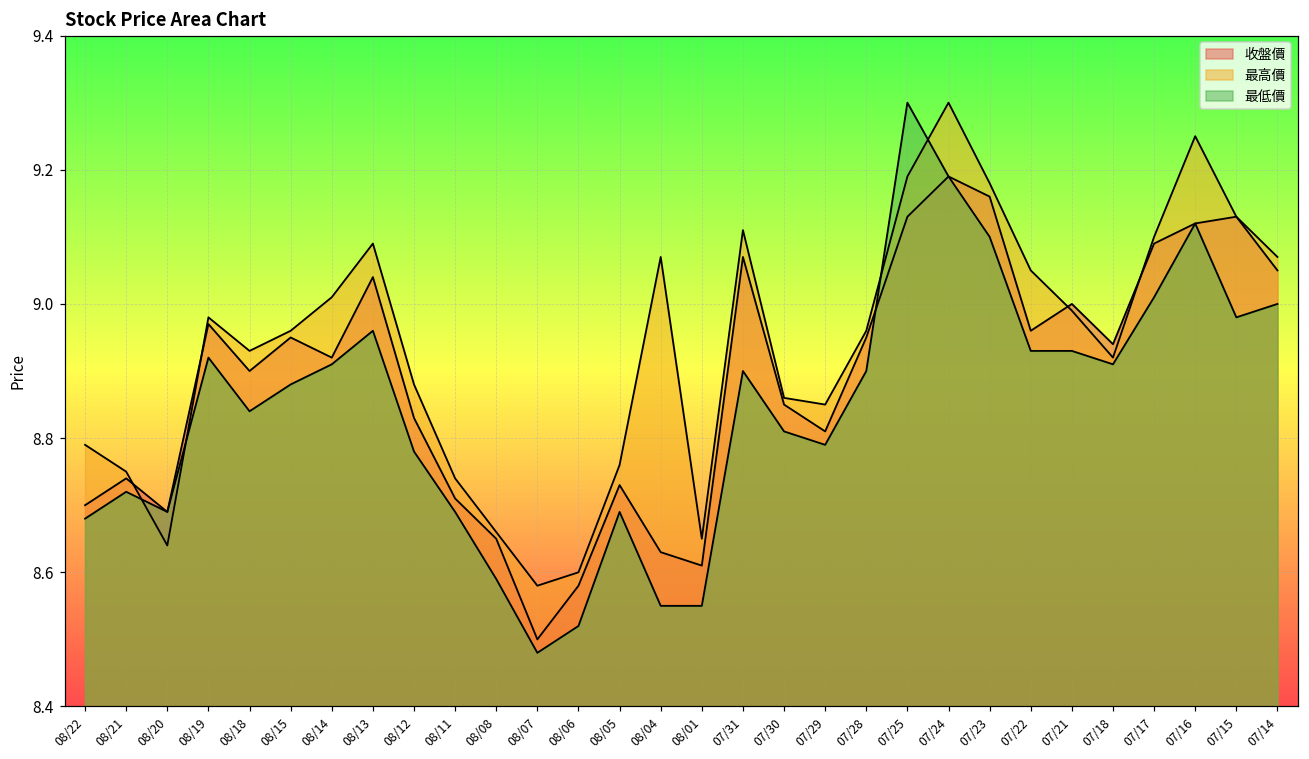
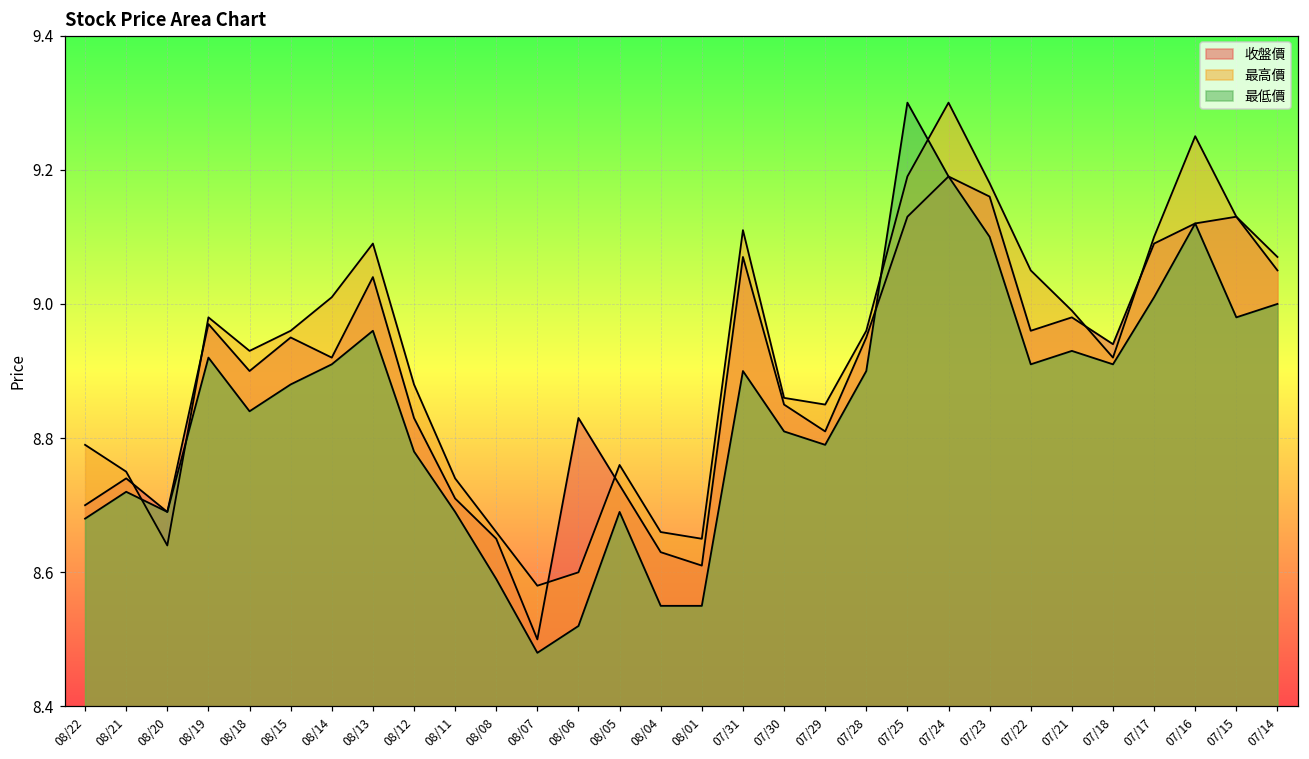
  {
    "收盤價": {
      "08/22": 8.70,
      "08/21": 8.74,
      "08/19": 8.97,
      "08/18": 8.90,
      "08/15": 8.95,
      "08/14": 8.92,
      "08/13": 9.04,
      "08/12": 8.83,
      "08/11": 8.71,
      "08/08": 8.65,
      "08/07": 8.50,
-     "08/06": 8.58,
+     "08/06": 8.83,
      "08/05": 8.73,
      "08/04": 8.63,
      "08/01": 8.61,
      "07/31": 9.07,
      "07/30": 8.85,
      "07/29": 8.81,
      "07/28": 8.95,
      "07/25": 9.13,
      "07/23": 9.16,
      "07/22": 8.96,
-     "07/21": 9.00,
+     "07/21": 8.98,
      "07/18": 8.94,
      "07/17": 9.09,
      "07/14": 9.05
    },
    "最高價": {
      "08/22": 8.79,
      "08/21": 8.75,
      "08/20": 8.64,
      "08/19": 8.98,
      "08/18": 8.93,
      "08/15": 8.96,
      "08/14": 9.01,
      "08/13": 9.09,
      "08/12": 8.88,
      "08/11": 8.74,
      "08/08": 8.66,
      "08/07": 8.58,
      "08/06": 8.60,
      "08/05": 8.76,
-     "08/04": 9.07,
+     "08/04": 8.66,
      "08/01": 8.65,
      "07/31": 9.11,
      "07/30": 8.86,
      "07/29": 8.85,
      "07/28": 8.96,
      "07/25": 9.19,
      "07/24": 9.30,
      "07/23": 9.18,
      "07/22": 9.05,
      "07/21": 8.99,
      "07/18": 8.92,
      "07/17": 9.10,
      "07/16": 9.25,
      "07/14": 9.07
    },
    "最低價": {
      "08/22": 8.68,
      "08/21": 8.72,
      "08/19": 8.92,
      "08/18": 8.84,
      "08/15": 8.88,
      "08/14": 8.91,
      "08/13": 8.96,
      "08/12": 8.78,
      "08/11": 8.69,
      "08/08": 8.59,
      "08/07": 8.48,
      "08/06": 8.52,
      "08/05": 8.69,
      "08/04": 8.55,
      "08/01": 8.55,
      "07/31": 8.90,
      "07/30": 8.81,
      "07/29": 8.79,
      "07/28": 8.90,
      "07/25": 9.30,
      "07/23": 9.10,
-     "07/22": 8.93,
+     "07/22": 8.91,
      "07/21": 8.93,
      "07/18": 8.91,
      "07/17": 9.01,
      "07/15": 8.98,
      "07/14": 9.00
    }
  }
